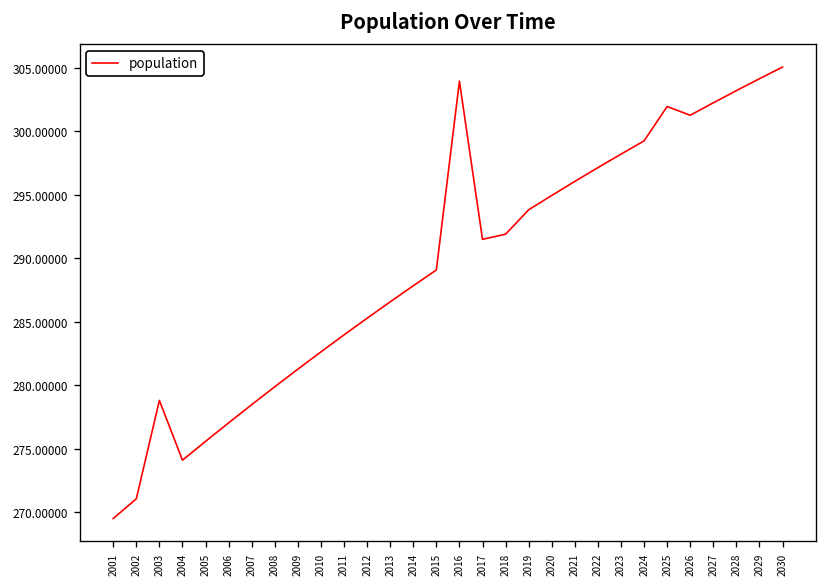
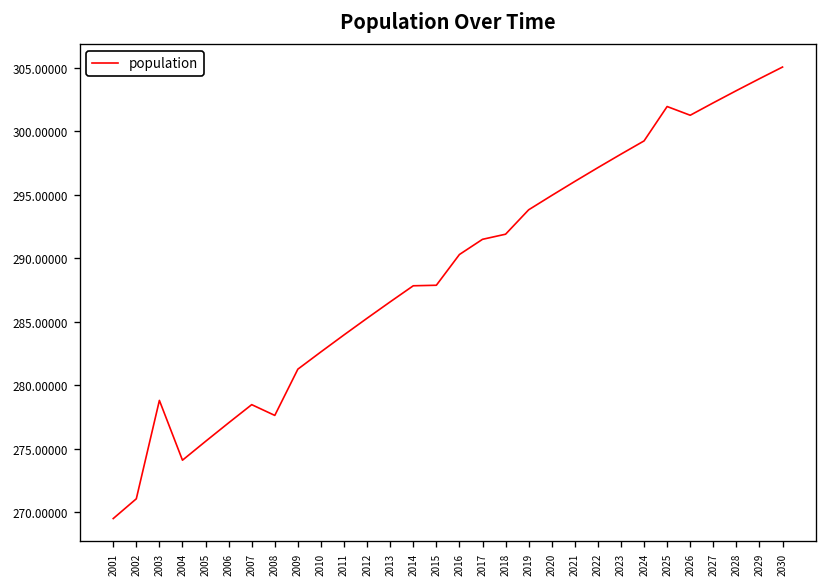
  {
    "2001": 269.5,
    "2002": 271.0,
    "2003": 278.8,
    "2004": 274.1,
    "2005": 275.6,
    "2006": 277.0,
    "2007": 278.5,
-   "2008": 279.9,
+   "2008": 277.6,
    "2009": 281.3,
    "2010": 282.6,
    "2011": 284.0,
    "2012": 285.3,
    "2013": 286.6,
    "2014": 287.8,
-   "2015": 289.1,
-   "2016": 303.9,
+   "2015": 287.9,
+   "2016": 290.3,
    "2017": 291.5,
    "2018": 291.9,
    "2019": 293.8,
    "2020": 294.9,
    "2021": 296.0,
    "2022": 297.1,
    "2023": 298.2,
    "2024": 299.2,
    "2025": 301.9,
    "2026": 301.3,
    "2027": 302.2,
    "2028": 303.2,
    "2029": 304.1,
    "2030": 305.1
  }
